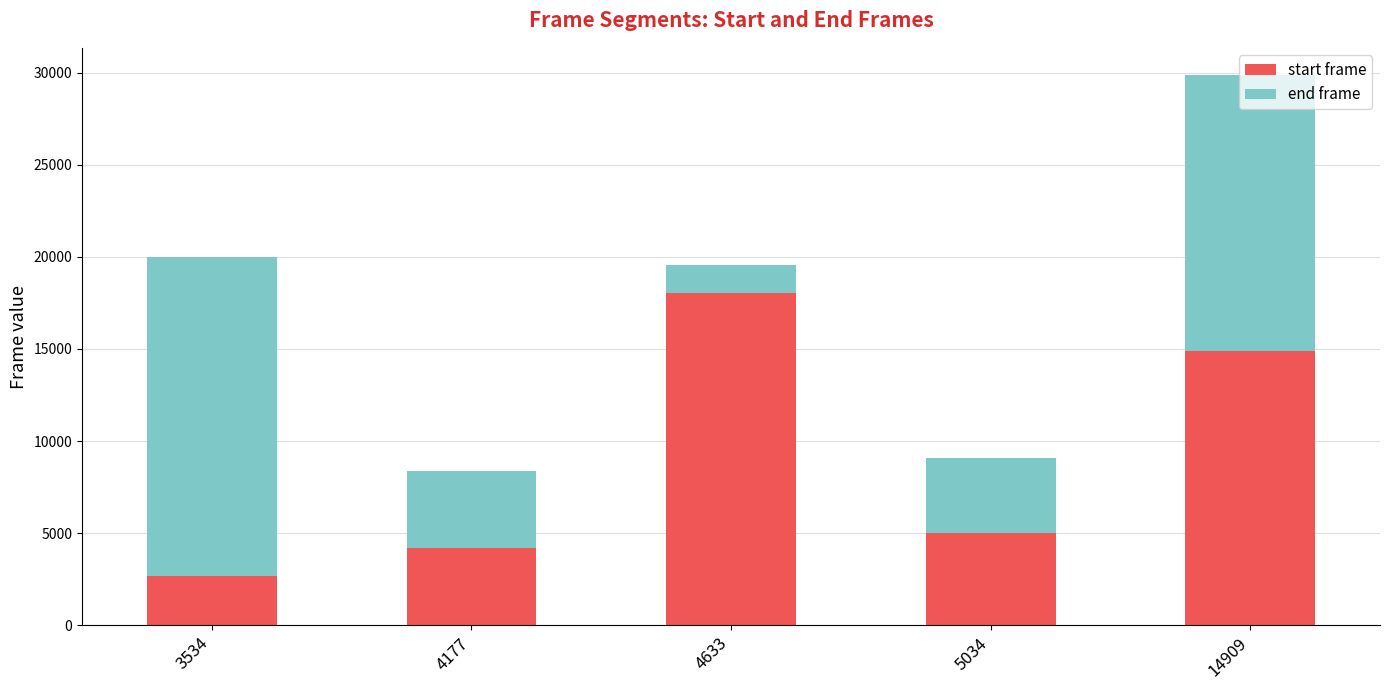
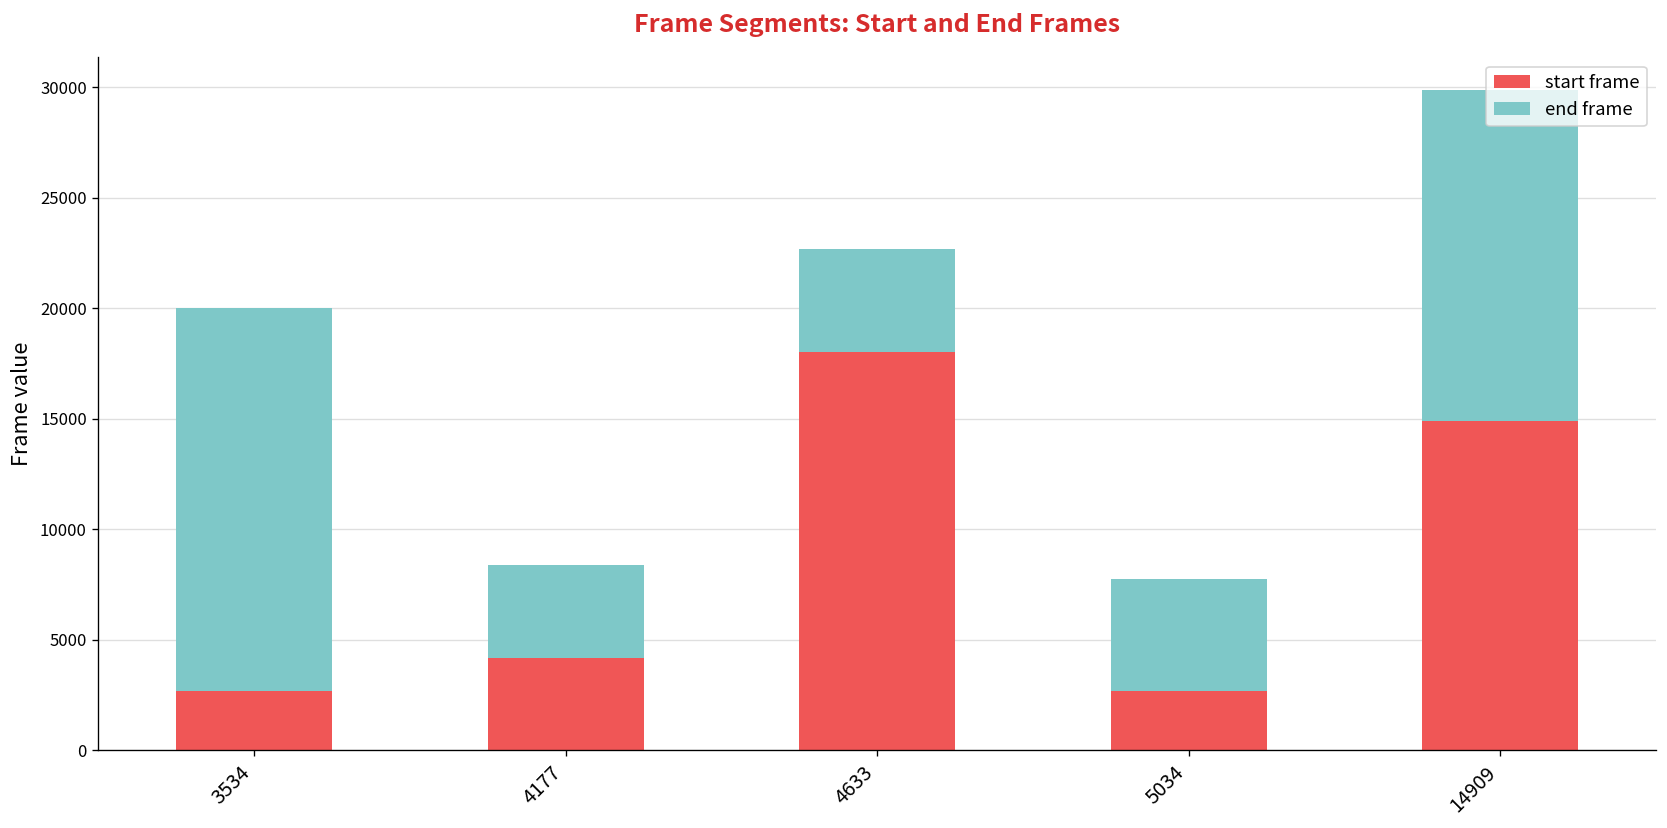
  {
    "start frame": {
      "3534": 2700,
      "4177": 4200,
      "4633": 18000,
-     "5034": 5000,
+     "5034": 2700,
      "14909": 14900
    },
    "end frame": {
      "3534": 17300,
      "4177": 4200,
-     "4633": 1500,
-     "5034": 4000
+     "4633": 4700,
+     "5034": 5100
    }
  }
